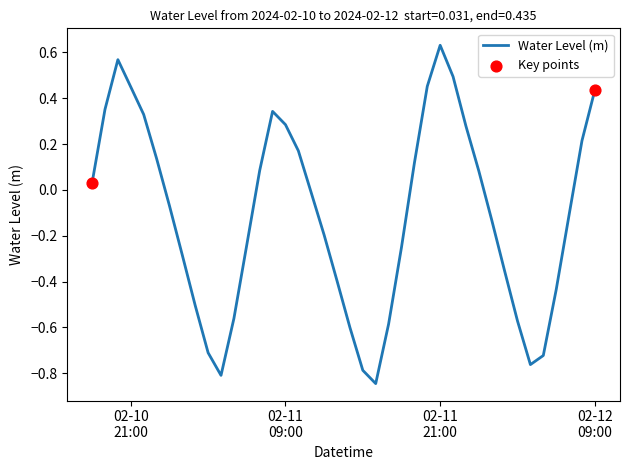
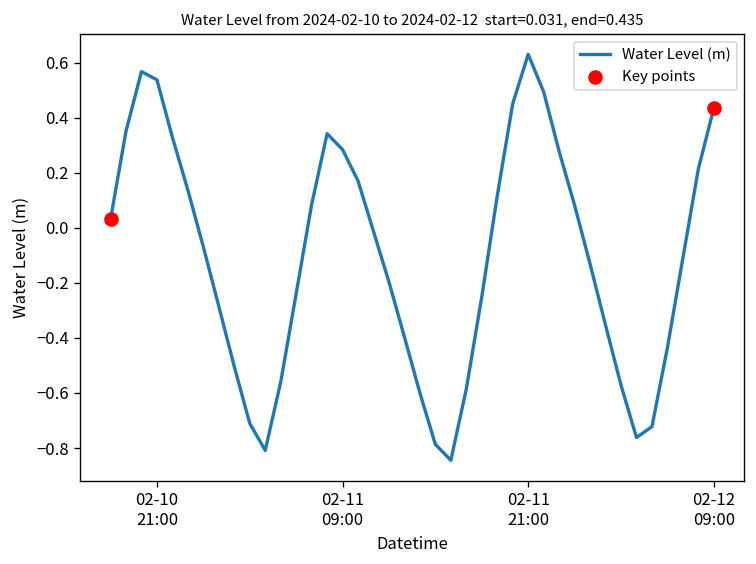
  {
    "Water Level (m)": {
-     "02-10 21:00": 0.45,
+     "02-10 21:00": 0.54,
      "02-11 09:00": 0.28,
      "02-11 21:00": 0.63
    }
  }
